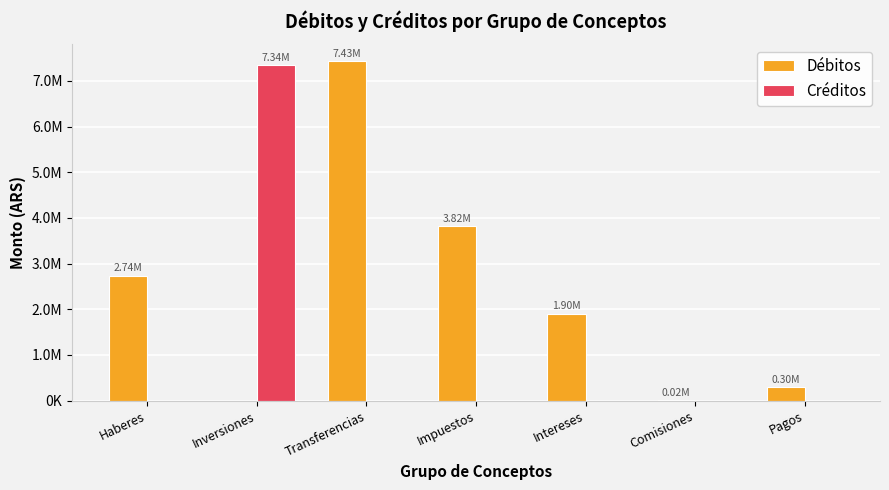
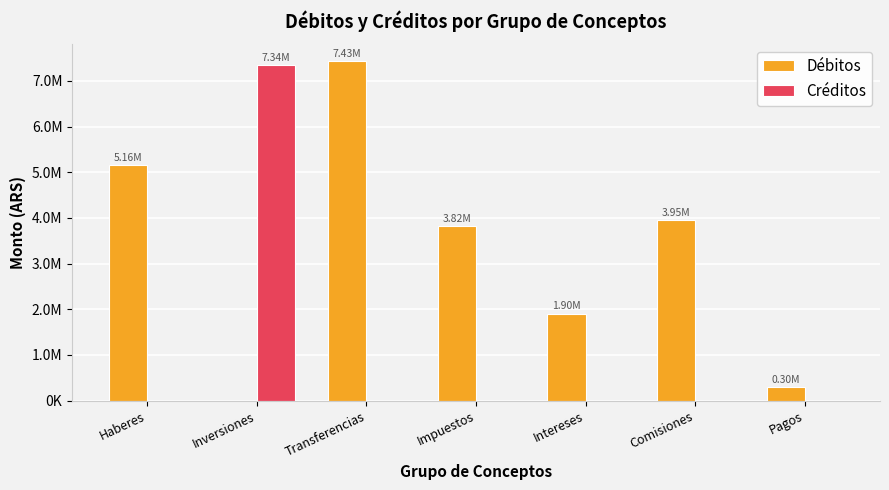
  {
    "Débitos": {
-     "Haberes": "2.74M",
+     "Haberes": "5.16M",
      "Transferencias": "7.43M",
      "Impuestos": "3.82M",
      "Intereses": "1.90M",
-     "Comisiones": "0.02M",
+     "Comisiones": "3.95M",
      "Pagos": "0.30M"
    },
    "Créditos": {
      "Inversiones": "7.34M"
    }
  }
